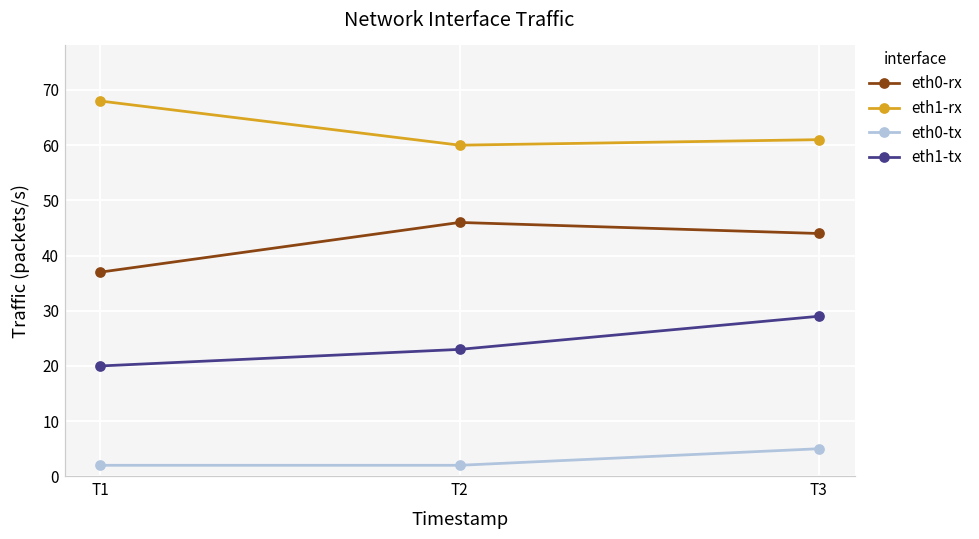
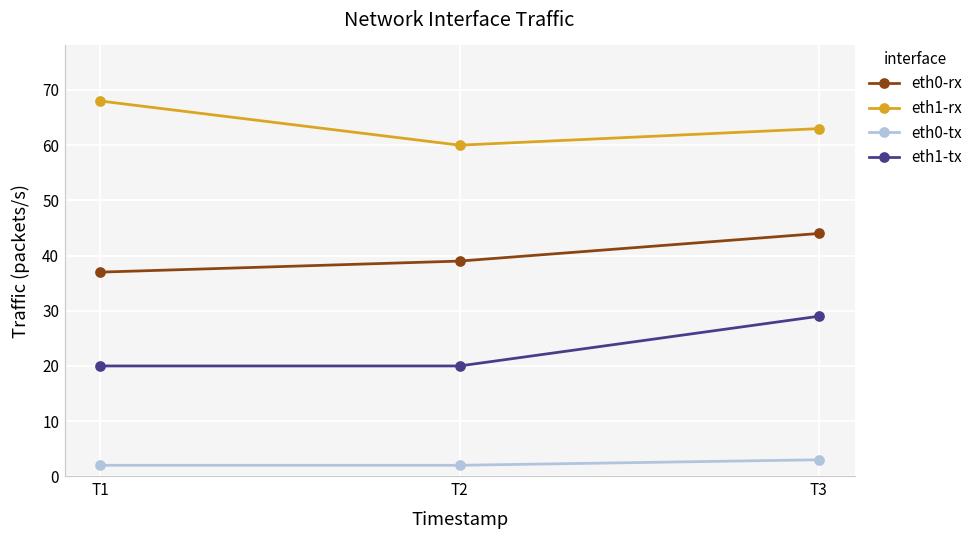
  {
    "eth0-rx": {
      "T1": 37,
-     "T2": 46,
+     "T2": 39,
      "T3": 44
    },
    "eth1-rx": {
      "T1": 68,
      "T2": 60,
-     "T3": 61
+     "T3": 63
    },
    "eth0-tx": {
      "T1": 2,
      "T2": 2,
-     "T3": 5
+     "T3": 3
    },
    "eth1-tx": {
      "T1": 20,
-     "T2": 23,
+     "T2": 20,
      "T3": 29
    }
  }
